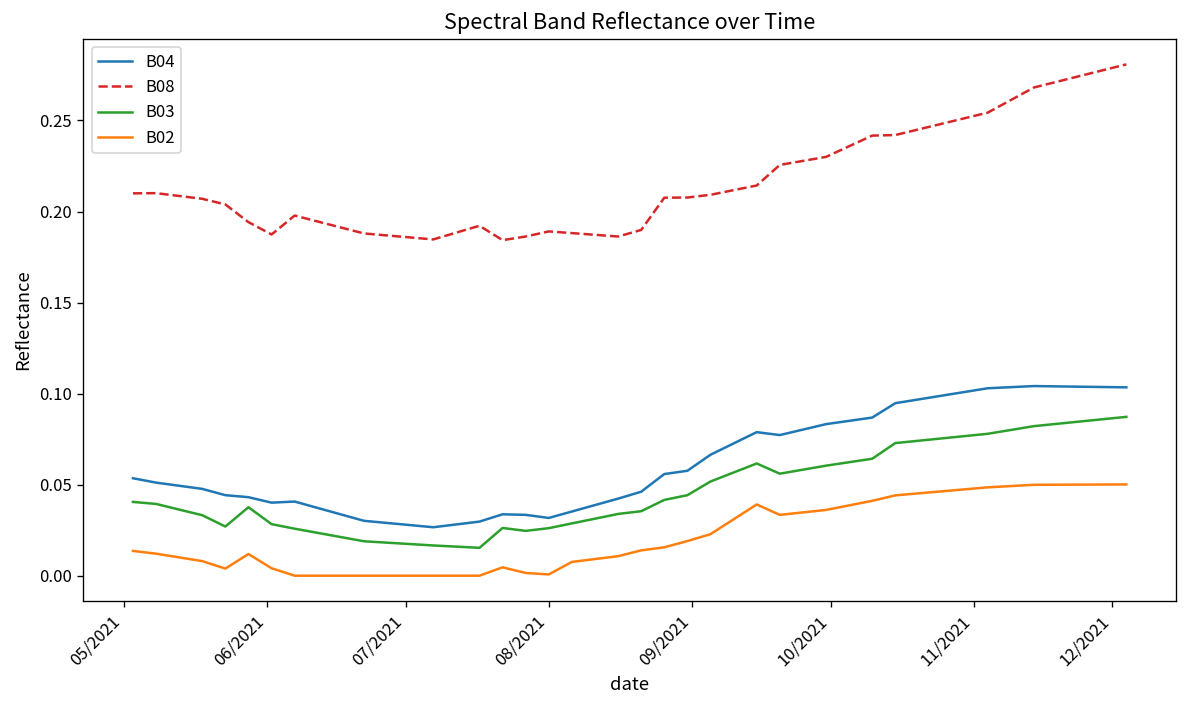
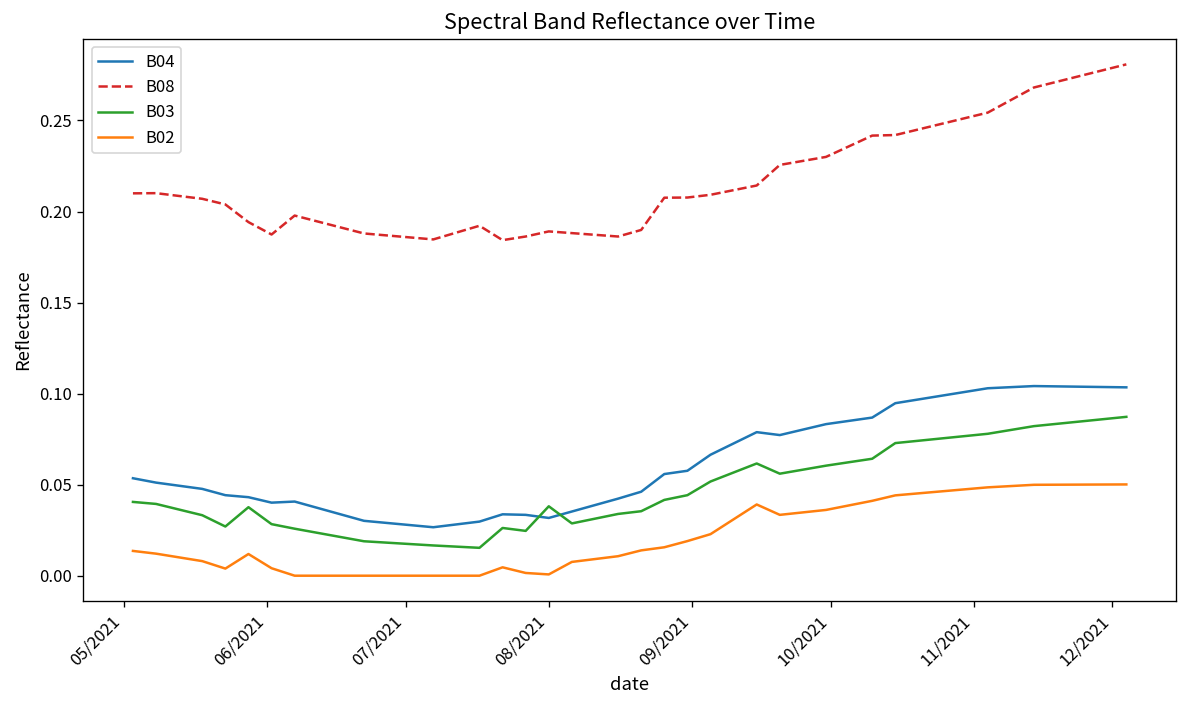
  {
    "B04": {
      "08/2021": 0.032
    },
    "B08": {
      "08/2021": 0.189
    },
    "B03": {
-     "08/2021": 0.026
+     "08/2021": 0.038
    },
    "B02": {
      "08/2021": 0.001
    }
  }
